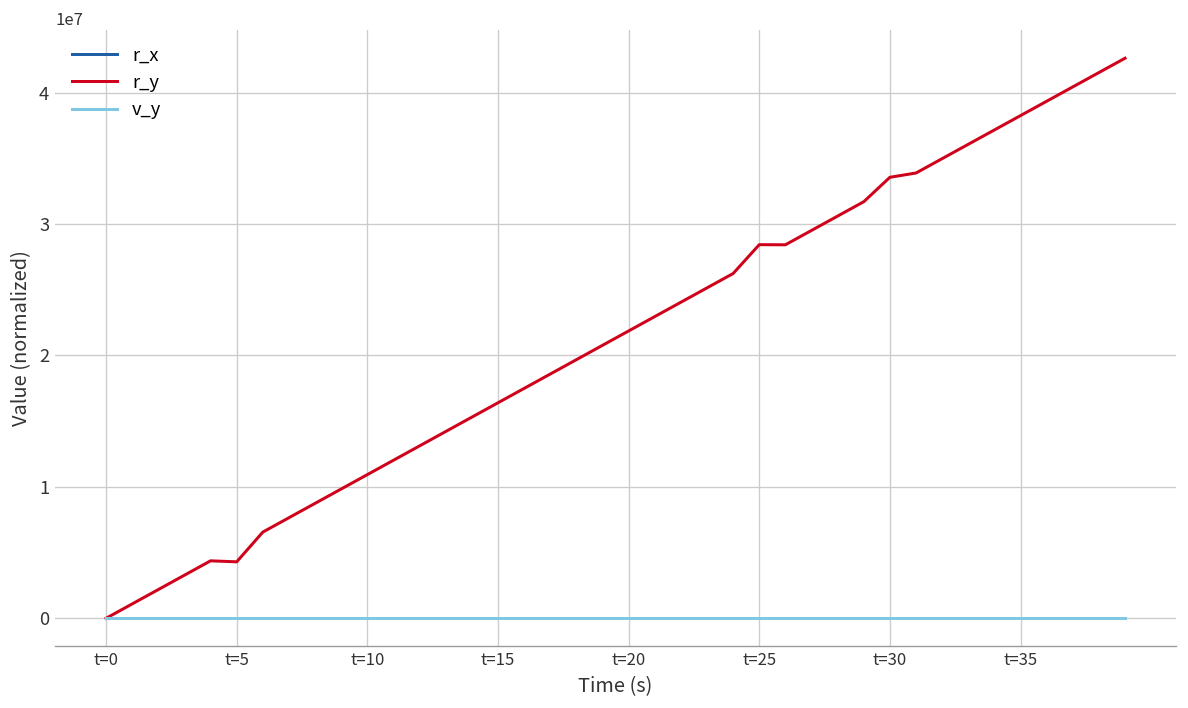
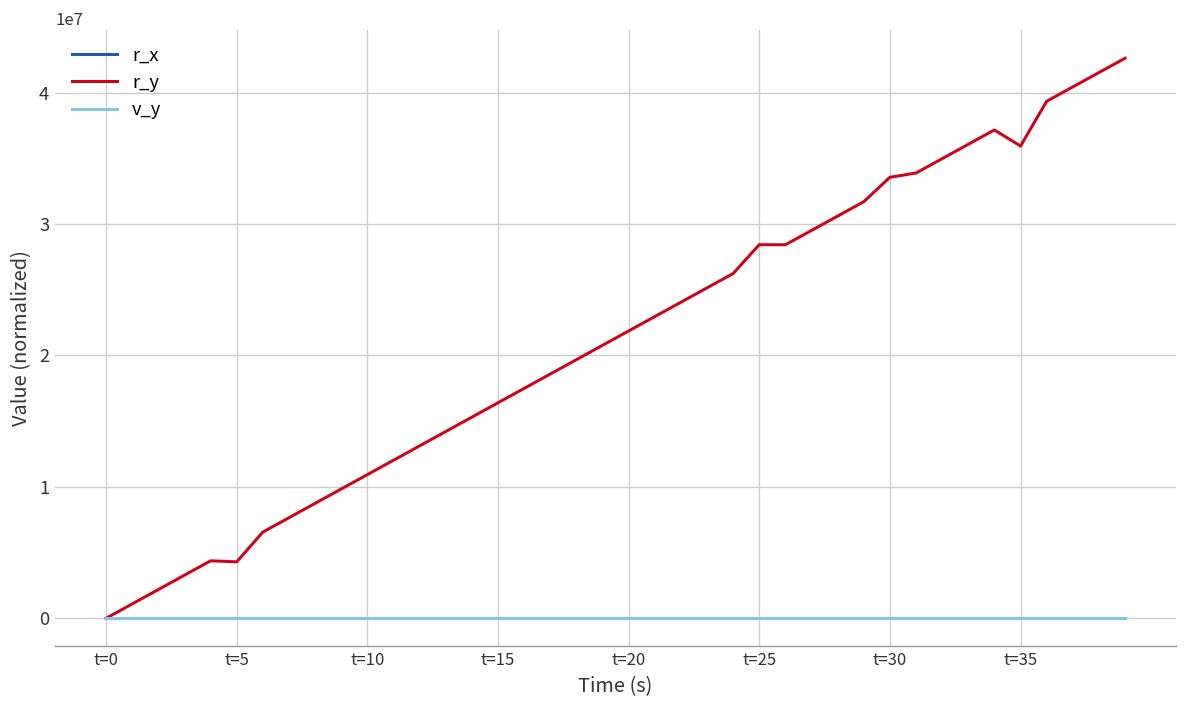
  {
    "v_y": {
      "t=5": 0,
      "t=10": 0,
      "t=15": 0,
      "t=20": 0,
      "t=25": 0,
      "t=30": 0,
      "t=35": 0
    },
    "r_y": {
      "t=5": 4300000,
      "t=10": 10900000,
      "t=15": 16400000,
      "t=20": 21900000,
      "t=25": 28400000,
      "t=30": 33600000,
-     "t=35": 38300000
+     "t=35": 35900000
    }
  }
